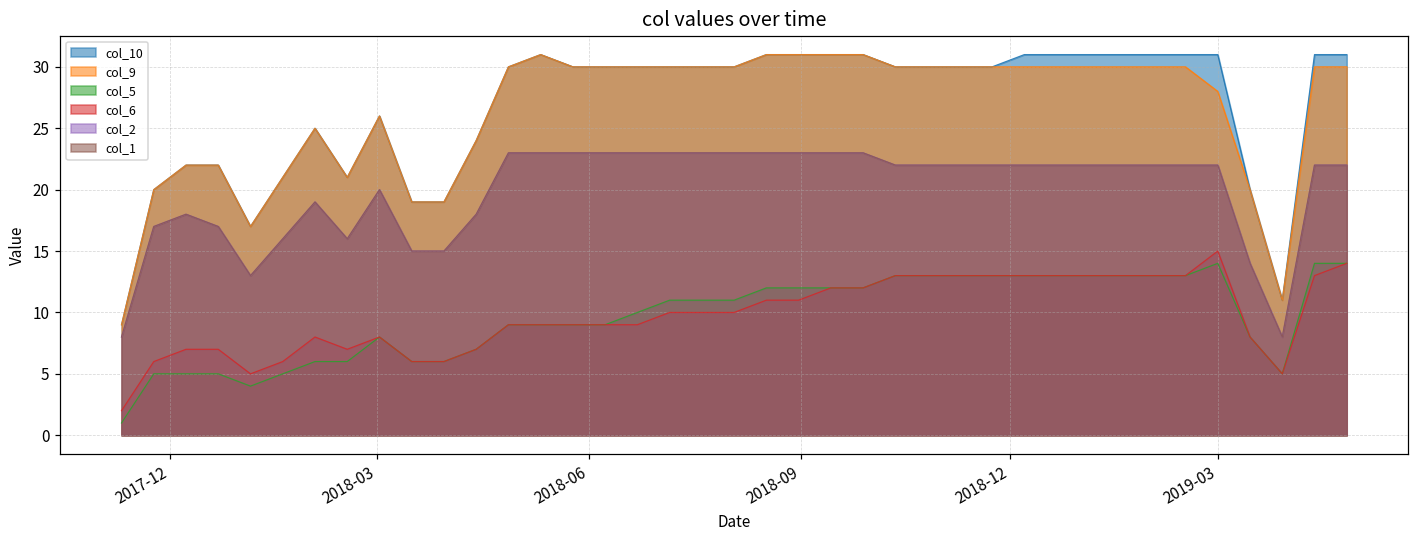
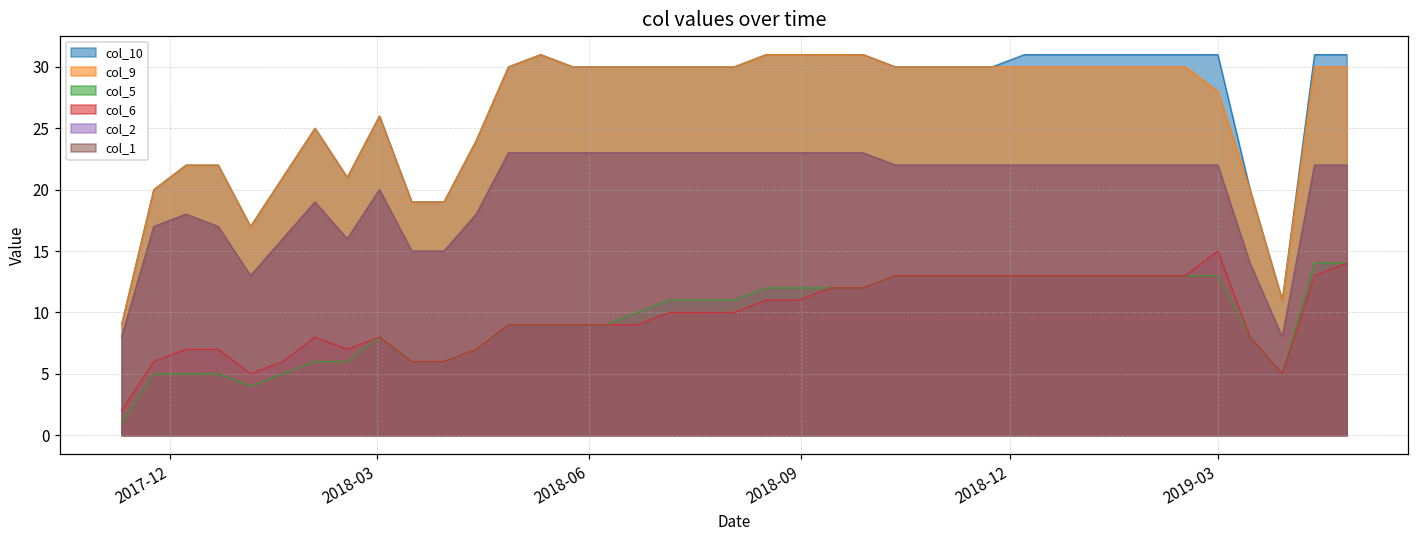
  {
    "col_10": {
      "2019-03": 31
    },
    "col_9": {
      "2019-03": 28
    },
    "col_5": {
-     "2019-03": 14
+     "2019-03": 13
    },
    "col_6": {
      "2019-03": 15
    },
    "col_1": {
      "2019-03": 22
    }
  }
